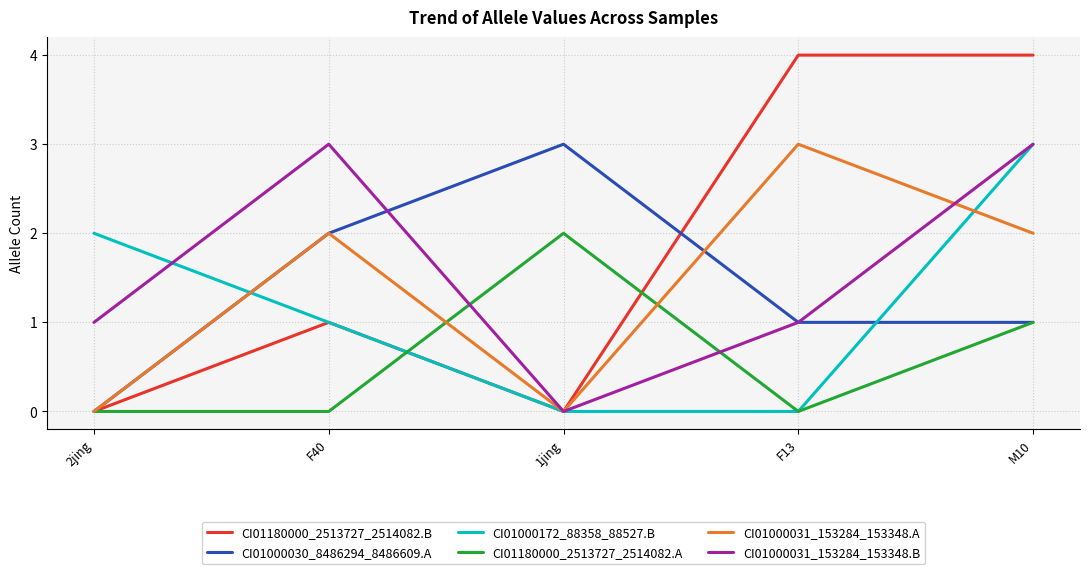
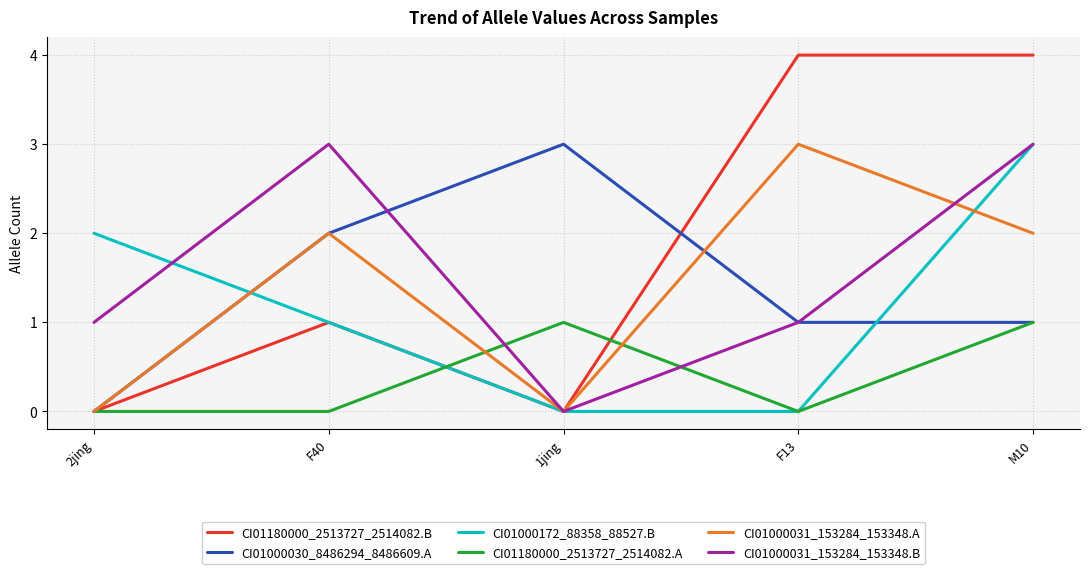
  {
    "CI01180000_2513727_2514082.B": {
      "F13": 4,
      "M10": 4
    },
    "CI01000030_8486294_8486609.A": {
      "1jing": 3
    },
    "CI01000172_88358_88527.B": {
      "2jing": 2
    },
    "CI01180000_2513727_2514082.A": {
      "F40": 0,
-     "1jing": 2
+     "1jing": 1
    },
    "CI01000031_153284_153348.A": {
      "F13": 3,
      "M10": 2
    },
    "CI01000031_153284_153348.B": {
      "2jing": 1,
      "F40": 3
    }
  }
